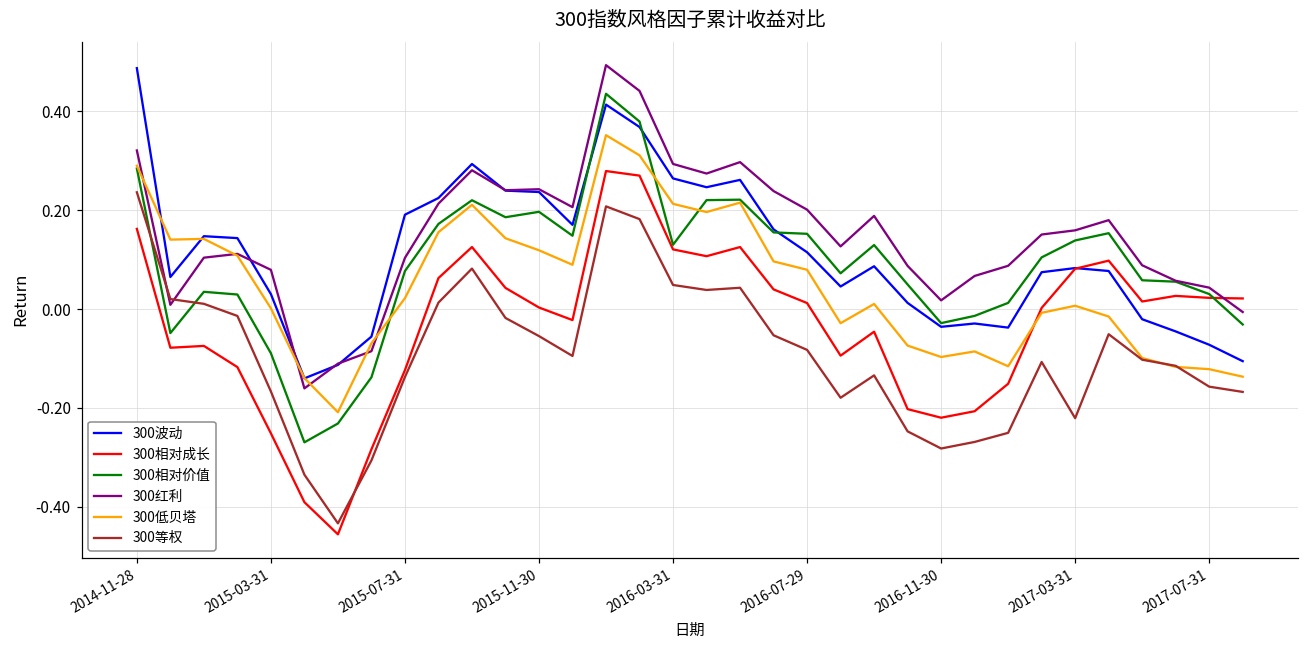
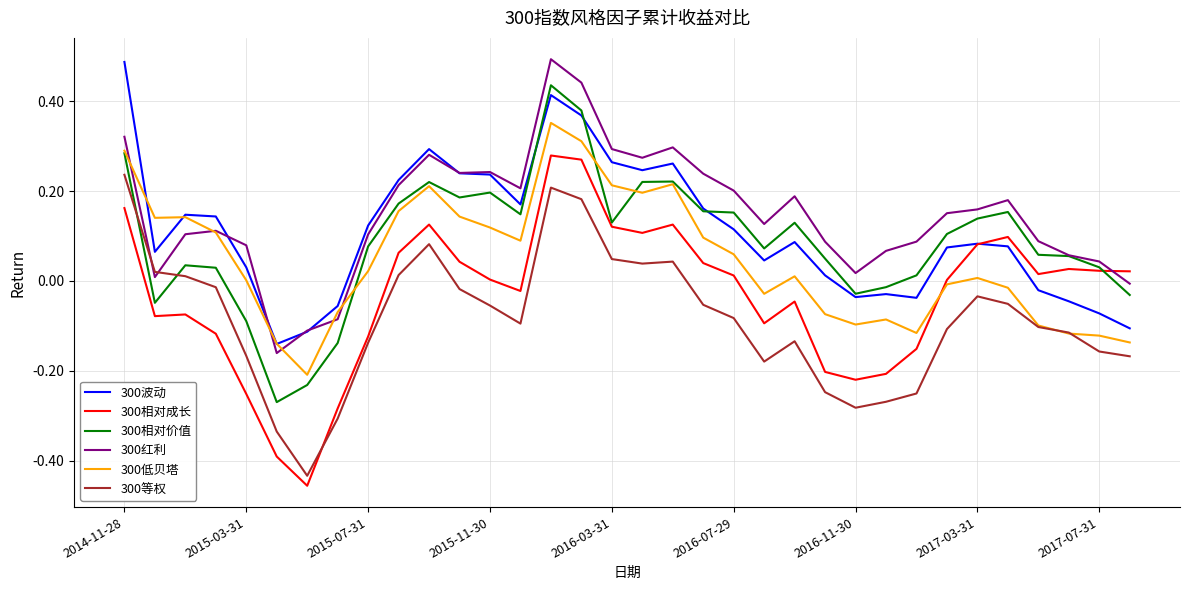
  {
    "300波动": {
      "2014-11-28": 0.49,
      "2015-03-31": 0.03,
-     "2015-07-31": 0.19,
+     "2015-07-31": 0.12,
      "2015-11-30": 0.24,
      "2016-03-31": 0.26,
      "2016-07-29": 0.11,
      "2016-11-30": -0.04,
      "2017-07-31": -0.07
    },
    "300相对成长": {
      "2014-11-28": 0.16,
      "2015-03-31": -0.25,
      "2015-07-31": -0.12,
      "2015-11-30": 0.00,
      "2016-03-31": 0.12,
      "2016-07-29": 0.01,
      "2016-11-30": -0.22,
      "2017-07-31": 0.02
    },
    "300相对价值": {
      "2015-03-31": -0.09,
      "2015-07-31": 0.08,
      "2015-11-30": 0.20,
      "2016-03-31": 0.13,
      "2016-07-29": 0.15,
      "2016-11-30": -0.03,
      "2017-03-31": 0.14,
      "2017-07-31": 0.03
    },
    "300红利": {
      "2014-11-28": 0.32,
      "2015-03-31": 0.08,
      "2015-07-31": 0.10,
      "2015-11-30": 0.24,
      "2016-03-31": 0.29,
      "2016-07-29": 0.20,
      "2016-11-30": 0.02,
      "2017-03-31": 0.16,
      "2017-07-31": 0.04
    },
    "300低贝塔": {
      "2015-03-31": 0.00,
      "2015-07-31": 0.02,
      "2015-11-30": 0.12,
      "2016-03-31": 0.21,
-     "2016-07-29": 0.08,
+     "2016-07-29": 0.06,
      "2016-11-30": -0.10,
      "2017-03-31": 0.01,
      "2017-07-31": -0.12
    },
    "300等权": {
      "2014-11-28": 0.24,
      "2015-03-31": -0.17,
      "2015-07-31": -0.14,
      "2015-11-30": -0.05,
      "2016-03-31": 0.05,
      "2016-07-29": -0.08,
      "2016-11-30": -0.28,
-     "2017-03-31": -0.22,
+     "2017-03-31": -0.03,
      "2017-07-31": -0.16
    }
  }
